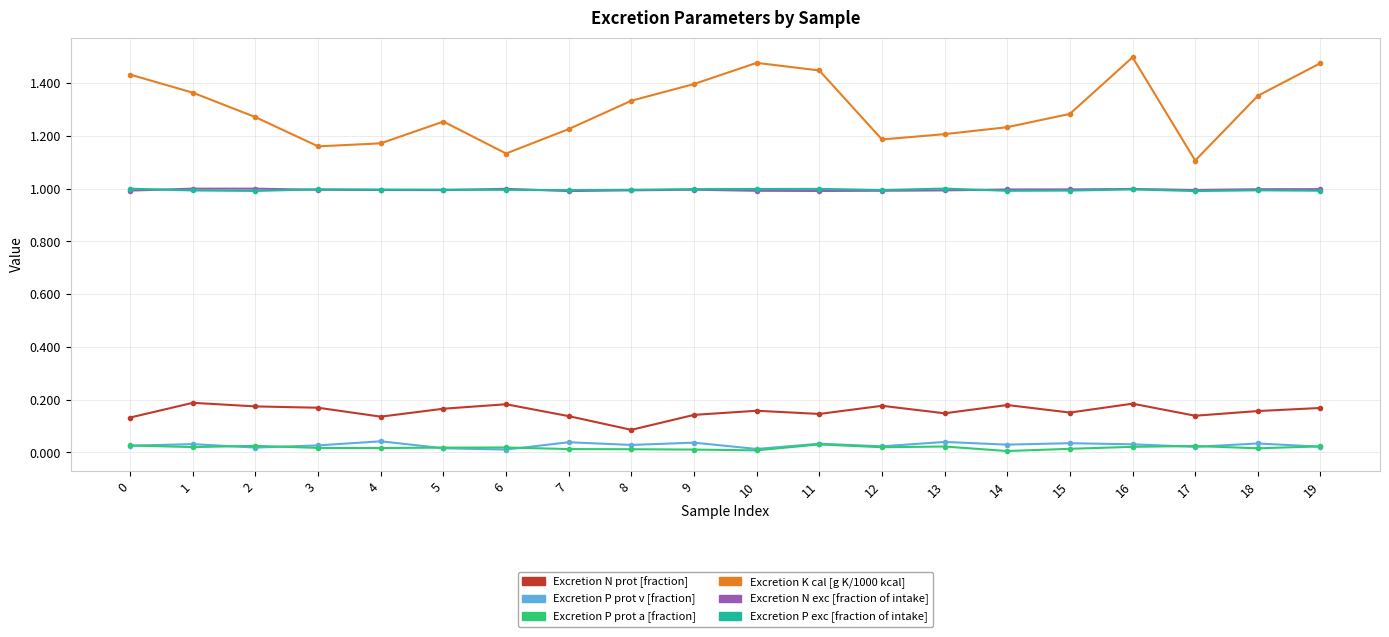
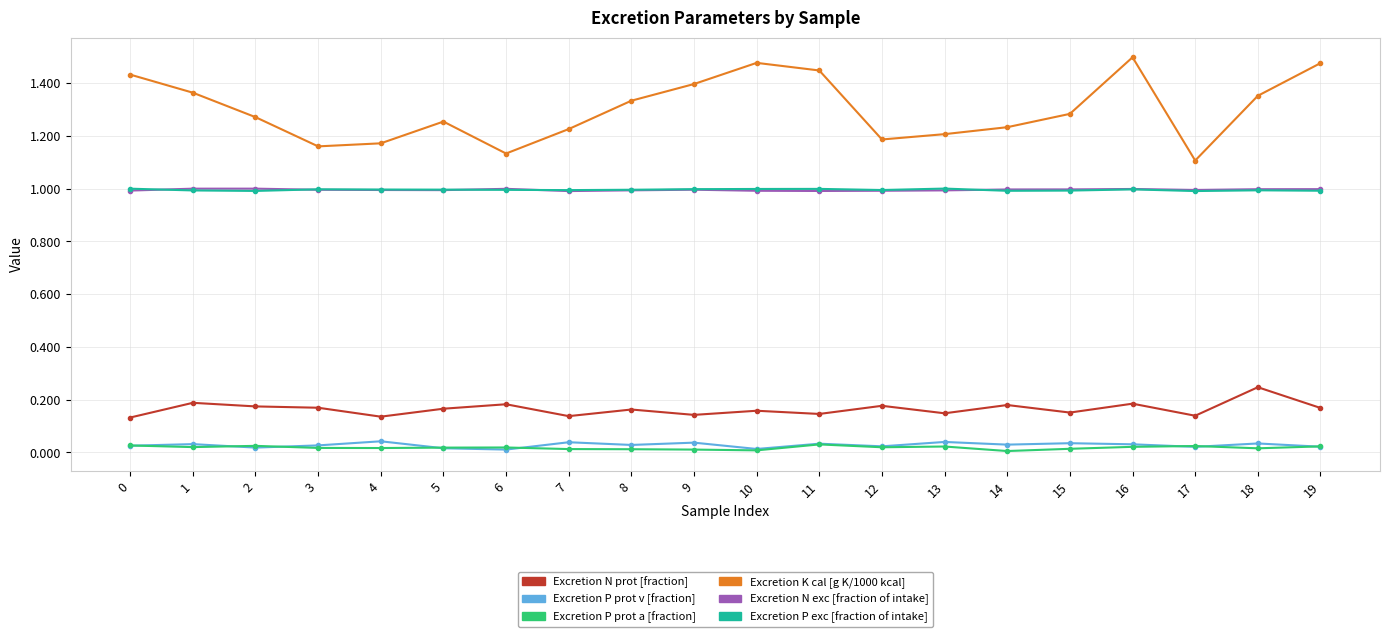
  {
    "Excretion N prot [fraction]": {
      "0": 0.13,
      "1": 0.19,
      "2": 0.17,
      "3": 0.17,
      "4": 0.14,
      "5": 0.17,
      "6": 0.18,
      "7": 0.14,
-     "8": 0.09,
+     "8": 0.16,
      "9": 0.14,
      "10": 0.16,
      "11": 0.15,
      "12": 0.18,
      "13": 0.15,
      "14": 0.18,
      "15": 0.15,
      "16": 0.18,
      "17": 0.14,
-     "18": 0.16,
+     "18": 0.25,
      "19": 0.17
    },
    "Excretion P prot v [fraction]": {
      "1": 0.03,
      "4": 0.04,
      "7": 0.04,
      "8": 0.03,
      "9": 0.04,
      "13": 0.04,
      "14": 0.03,
      "15": 0.03,
      "18": 0.03
    },
    "Excretion K cal [g K/1000 kcal]": {
      "0": 1.43,
      "1": 1.36,
      "2": 1.27,
      "3": 1.16,
      "4": 1.17,
      "5": 1.25,
      "6": 1.13,
      "7": 1.23,
      "8": 1.33,
      "9": 1.40,
      "10": 1.48,
      "11": 1.45,
      "12": 1.19,
      "13": 1.21,
      "14": 1.23,
      "15": 1.28,
      "16": 1.50,
      "17": 1.11,
      "18": 1.35,
      "19": 1.48
    }
  }
